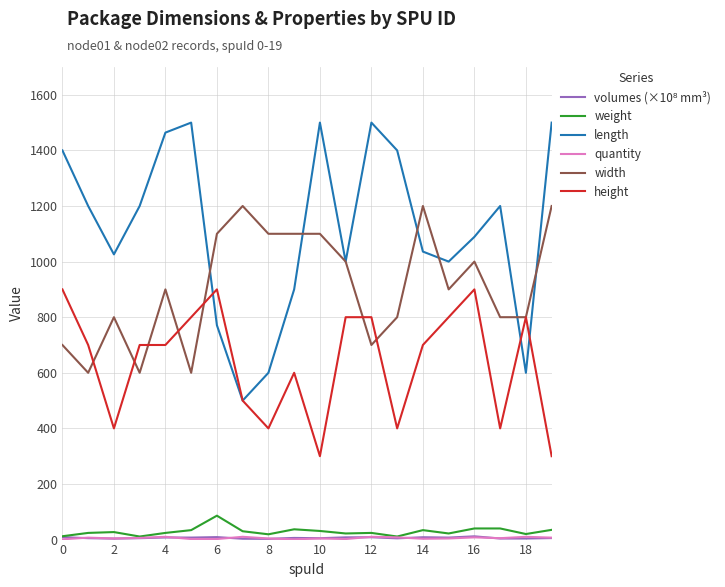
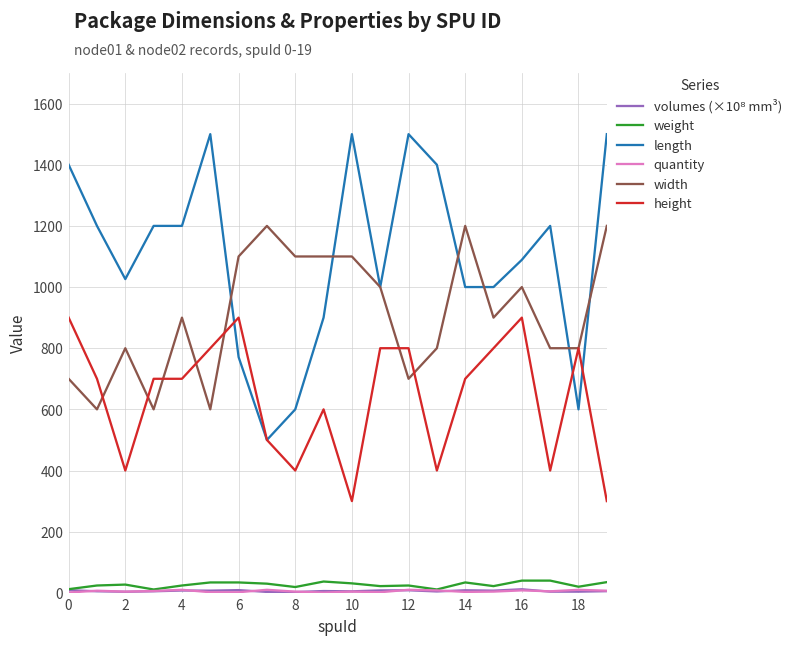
  {
    "weight": {
      "2": 30,
      "4": 20,
-     "6": 90,
+     "6": 30,
      "8": 20,
      "10": 30,
      "12": 20,
      "14": 30,
      "16": 40,
      "18": 20
    },
    "length": {
      "0": 1400,
      "2": 1030,
-     "4": 1460,
+     "4": 1200,
      "6": 770,
      "8": 600,
      "10": 1500,
      "12": 1500,
-     "14": 1040,
+     "14": 1000,
      "16": 1090,
      "18": 600
    },
    "width": {
      "0": 700,
      "2": 800,
      "4": 900,
      "6": 1100,
      "8": 1100,
      "10": 1100,
      "12": 700,
      "14": 1200,
      "16": 1000
    },
    "height": {
      "0": 900,
      "2": 400,
      "4": 700,
      "6": 900,
      "8": 400,
      "10": 300,
      "12": 800,
      "14": 700,
      "16": 900
    }
  }
